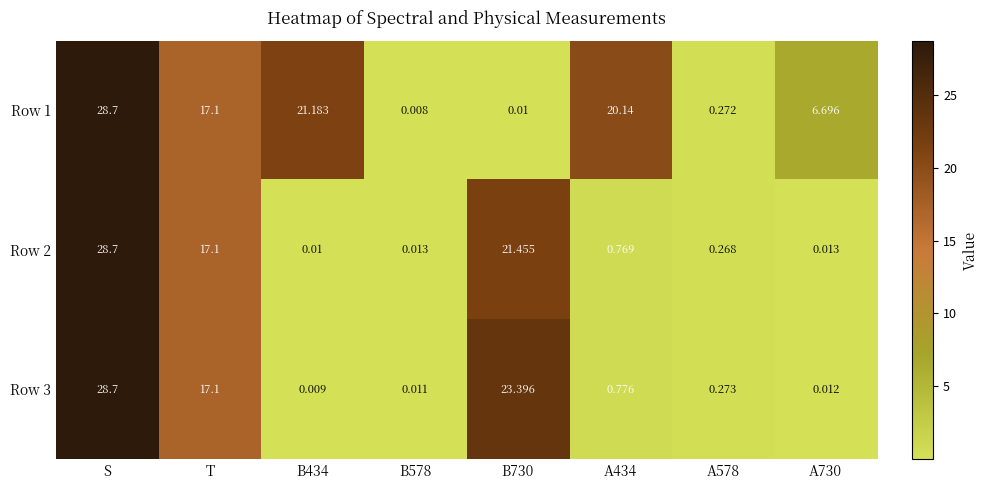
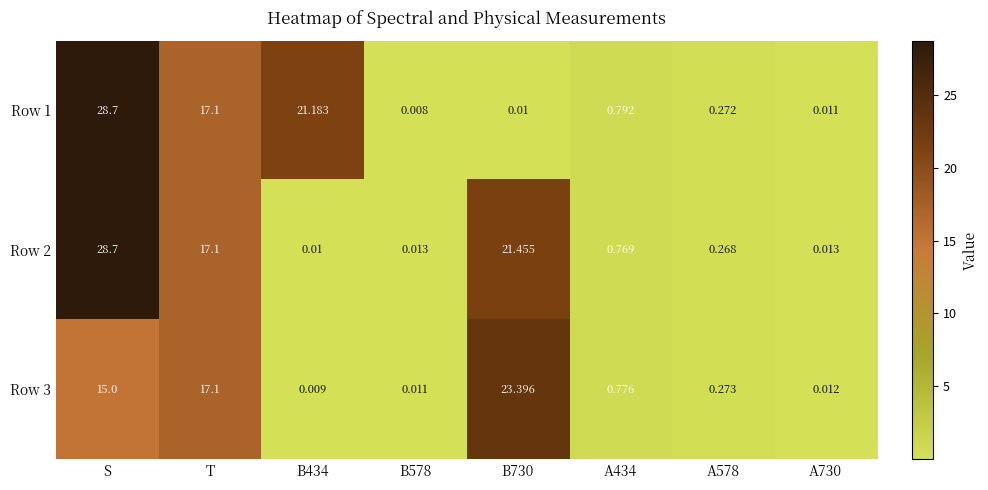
  {
    "Row 1": {
      "S": 28.7,
      "T": 17.1,
      "B434": 21.183,
      "B578": 0.008,
      "B730": 0.01,
-     "A434": 20.14,
+     "A434": 0.792,
      "A578": 0.272,
-     "A730": 6.696
+     "A730": 0.011
    },
    "Row 2": {
      "S": 28.7,
      "T": 17.1,
      "B434": 0.01,
      "B578": 0.013,
      "B730": 21.455,
      "A434": 0.769,
      "A578": 0.268,
      "A730": 0.013
    },
    "Row 3": {
-     "S": 28.7,
+     "S": 15.0,
      "T": 17.1,
      "B434": 0.009,
      "B578": 0.011,
      "B730": 23.396,
      "A434": 0.776,
      "A578": 0.273,
      "A730": 0.012
    }
  }
